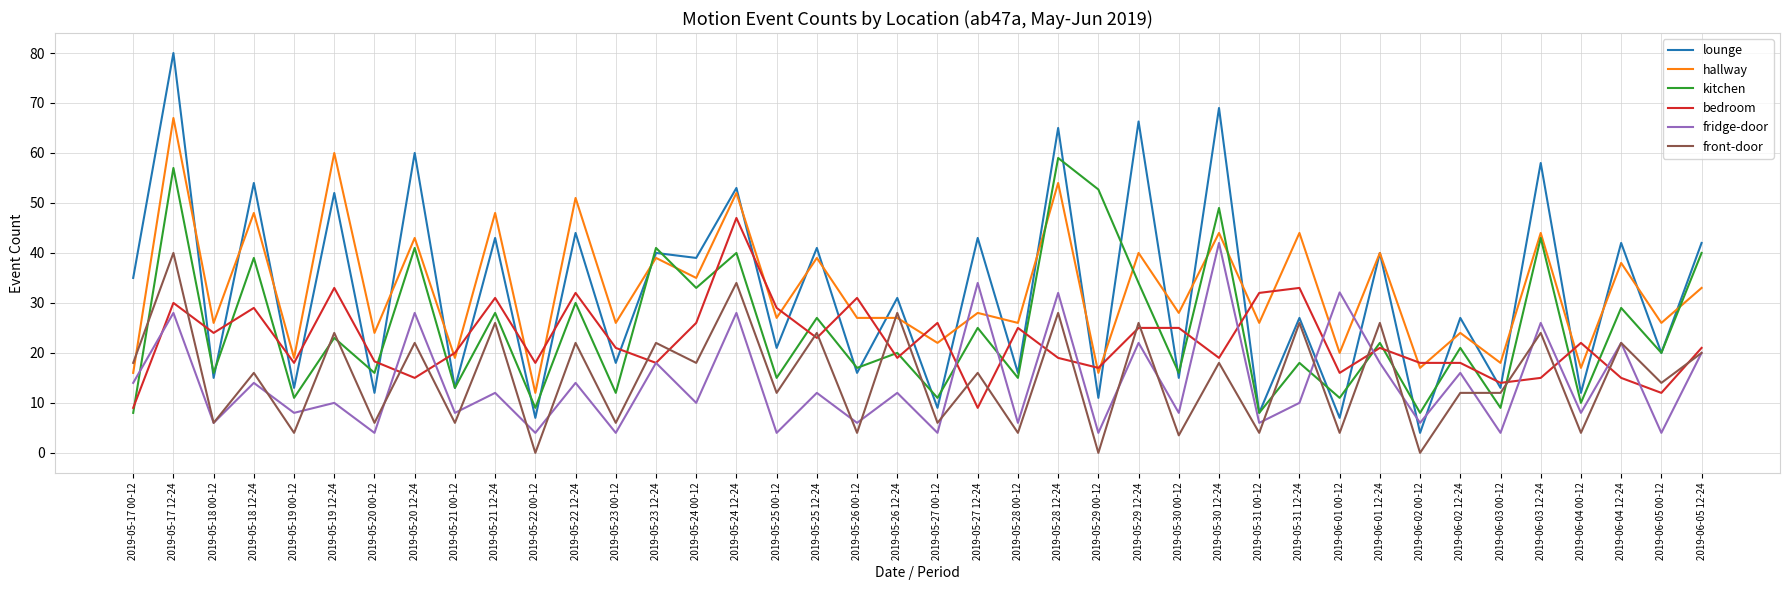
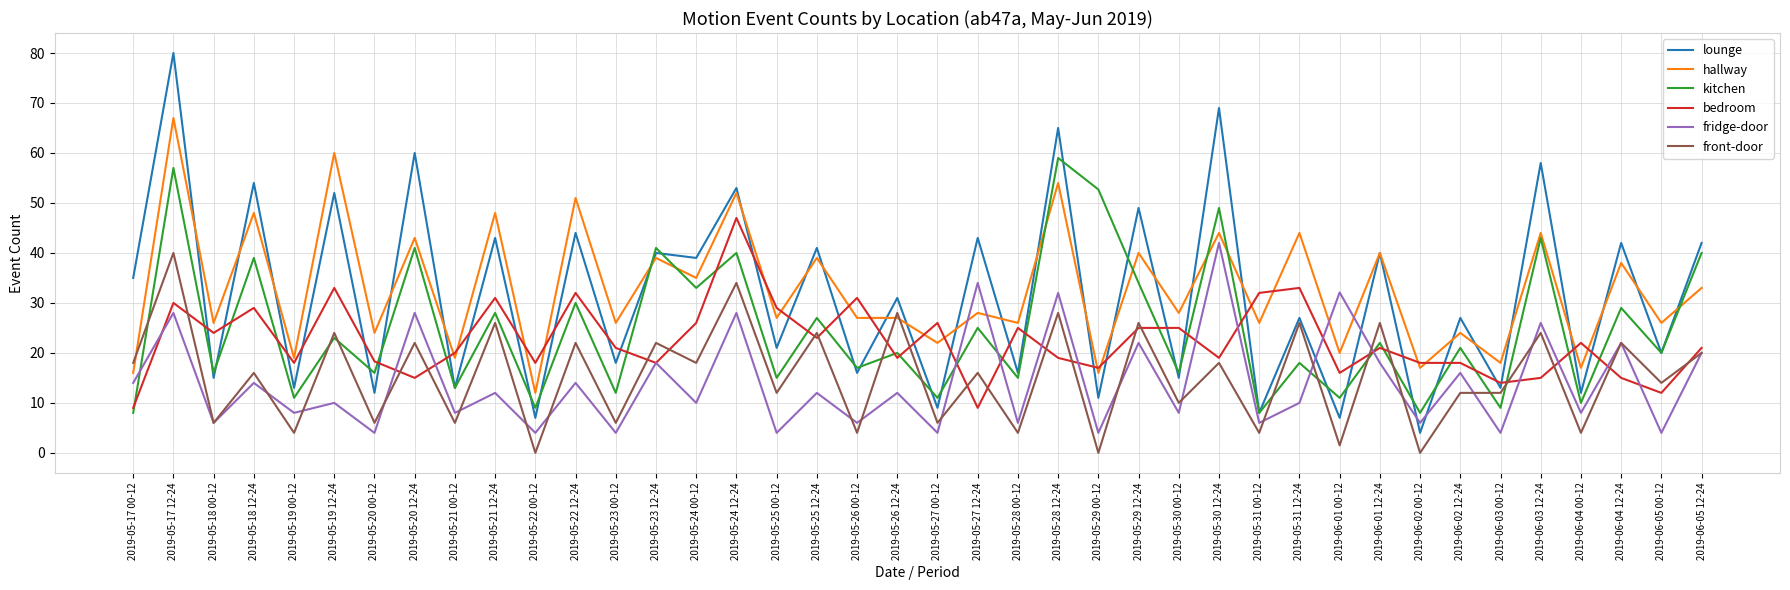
  {
    "lounge": {
      "2019-05-17 00-12": 35,
      "2019-05-17 12-24": 80,
      "2019-05-18 00-12": 15,
      "2019-05-18 12-24": 54,
      "2019-05-19 00-12": 13,
      "2019-05-19 12-24": 52,
      "2019-05-20 00-12": 12,
      "2019-05-20 12-24": 60,
      "2019-05-21 12-24": 43,
      "2019-05-22 00-12": 7,
      "2019-05-22 12-24": 44,
      "2019-05-23 00-12": 18,
      "2019-05-23 12-24": 40,
      "2019-05-24 00-12": 39,
      "2019-05-24 12-24": 53,
      "2019-05-25 00-12": 21,
      "2019-05-25 12-24": 41,
      "2019-05-26 00-12": 16,
      "2019-05-26 12-24": 31,
      "2019-05-27 00-12": 9,
      "2019-05-27 12-24": 43,
      "2019-05-28 00-12": 16,
      "2019-05-28 12-24": 65,
      "2019-05-29 00-12": 11,
-     "2019-05-29 12-24": 66,
+     "2019-05-29 12-24": 49,
      "2019-05-30 00-12": 15,
      "2019-05-30 12-24": 69,
      "2019-05-31 12-24": 27,
      "2019-06-01 00-12": 7,
      "2019-06-02 00-12": 4,
      "2019-06-02 12-24": 27,
      "2019-06-03 00-12": 13,
      "2019-06-03 12-24": 58,
      "2019-06-04 00-12": 12,
      "2019-06-04 12-24": 42,
      "2019-06-05 12-24": 42
    },
    "front-door": {
      "2019-05-17 00-12": 18,
      "2019-05-17 12-24": 40,
      "2019-05-18 12-24": 16,
      "2019-05-19 00-12": 4,
      "2019-05-19 12-24": 24,
      "2019-05-20 00-12": 6,
      "2019-05-20 12-24": 22,
      "2019-05-21 00-12": 6,
      "2019-05-21 12-24": 26,
      "2019-05-22 00-12": 0,
      "2019-05-22 12-24": 22,
      "2019-05-23 00-12": 6,
      "2019-05-23 12-24": 22,
      "2019-05-24 00-12": 18,
      "2019-05-24 12-24": 34,
      "2019-05-25 00-12": 12,
      "2019-05-25 12-24": 24,
      "2019-05-26 00-12": 4,
      "2019-05-26 12-24": 28,
      "2019-05-27 00-12": 6,
      "2019-05-27 12-24": 16,
      "2019-05-28 00-12": 4,
      "2019-05-28 12-24": 28,
      "2019-05-29 00-12": 0,
      "2019-05-29 12-24": 26,
-     "2019-05-30 00-12": 4,
+     "2019-05-30 00-12": 10,
      "2019-05-30 12-24": 18,
      "2019-05-31 00-12": 4,
      "2019-05-31 12-24": 26,
-     "2019-06-01 00-12": 4,
+     "2019-06-01 00-12": 2,
      "2019-06-01 12-24": 26,
      "2019-06-02 00-12": 0,
      "2019-06-02 12-24": 12,
      "2019-06-03 00-12": 12,
      "2019-06-03 12-24": 24,
      "2019-06-04 00-12": 4,
      "2019-06-05 00-12": 14
    }
  }
